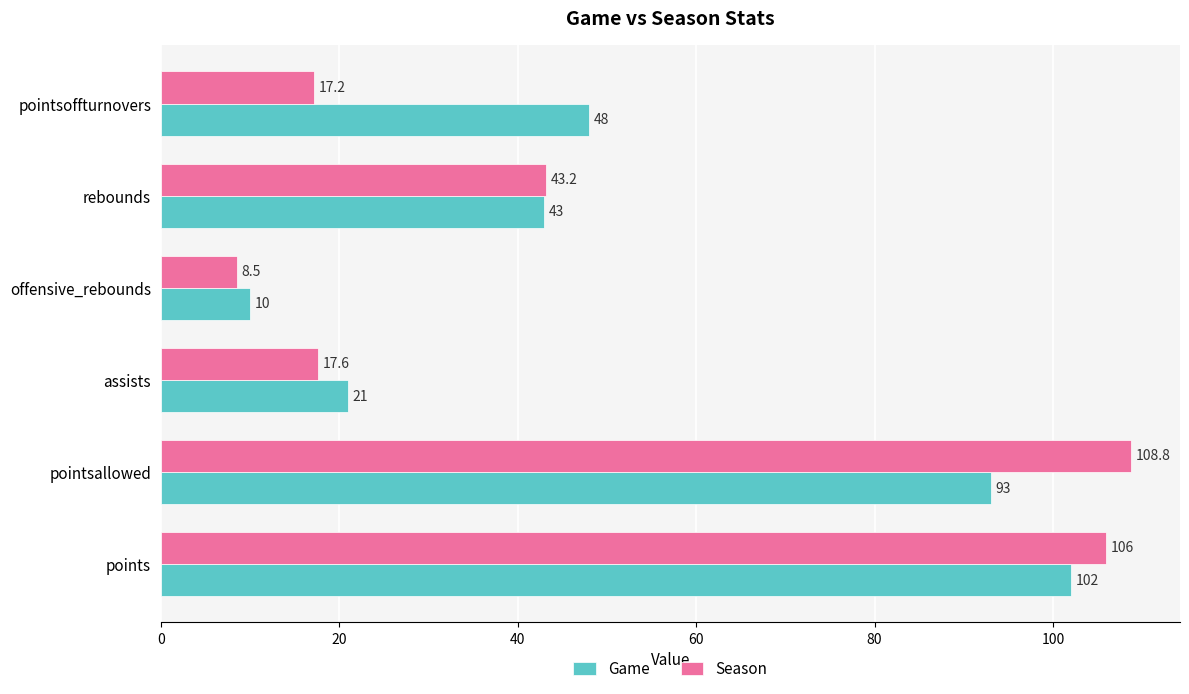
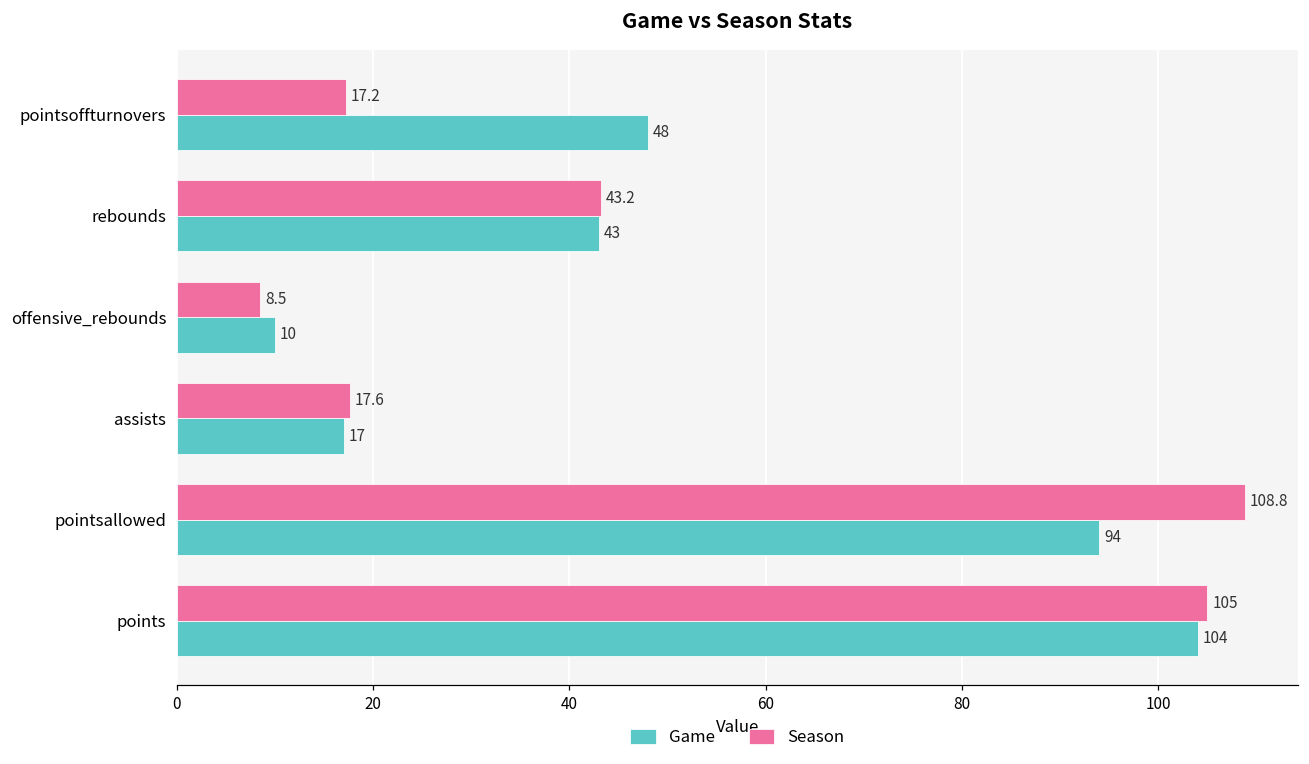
  {
    "Game": {
      "pointsoffturnovers": 48,
      "rebounds": 43,
      "offensive_rebounds": 10,
-     "assists": 21,
-     "pointsallowed": 93,
-     "points": 102
+     "assists": 17,
+     "pointsallowed": 94,
+     "points": 104
    },
    "Season": {
      "pointsoffturnovers": 17.2,
      "rebounds": 43.2,
      "offensive_rebounds": 8.5,
      "assists": 17.6,
      "pointsallowed": 108.8,
-     "points": 106
+     "points": 105
    }
  }
